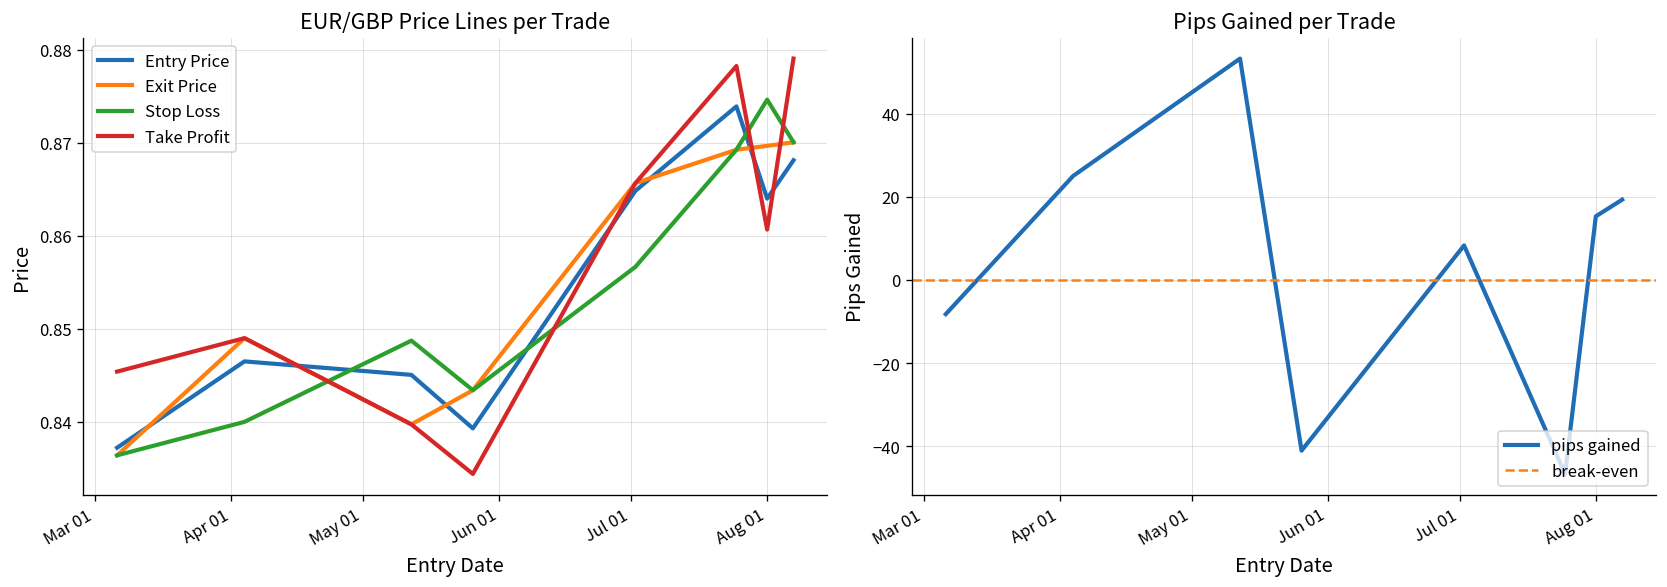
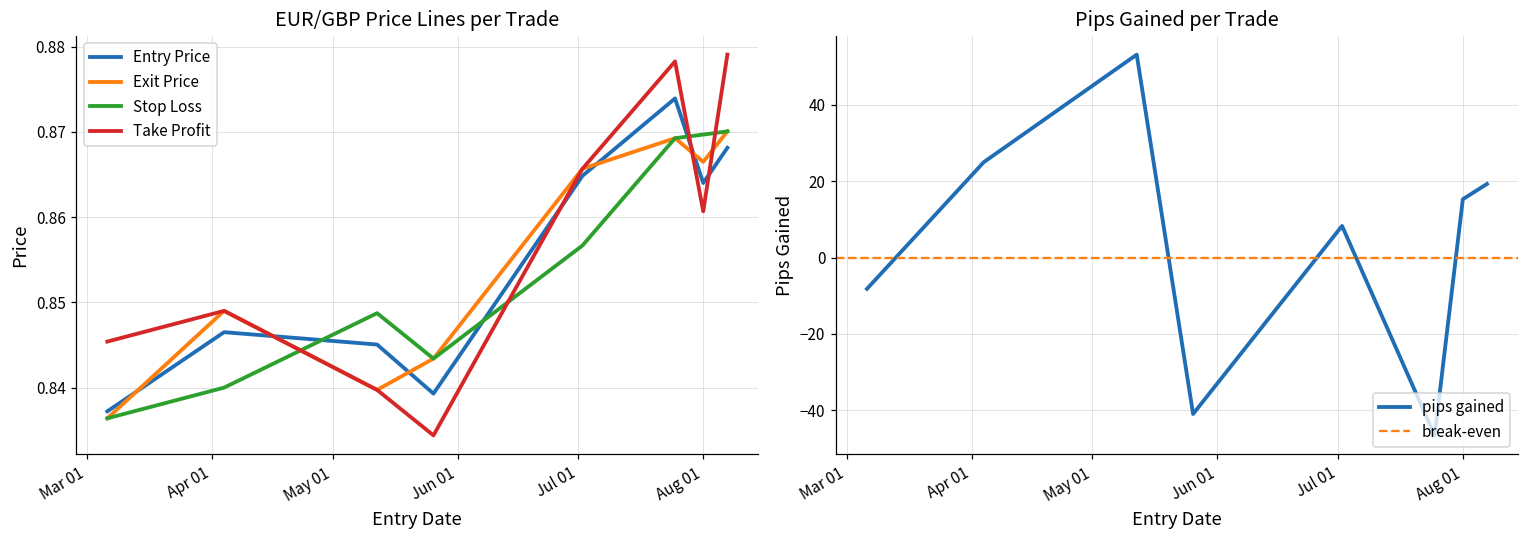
  {
    "EUR/GBP Price Lines per Trade": {
      "Entry Price": {
        "Aug 01": 0.864
      },
      "Exit Price": {
-       "Aug 01": 0.870
+       "Aug 01": 0.866
      },
      "Stop Loss": {
-       "Aug 01": 0.875
+       "Aug 01": 0.870
      },
      "Take Profit": {
        "Aug 01": 0.861
      }
    },
    "Pips Gained per Trade": {
      "Aug 01": 15
    }
  }
